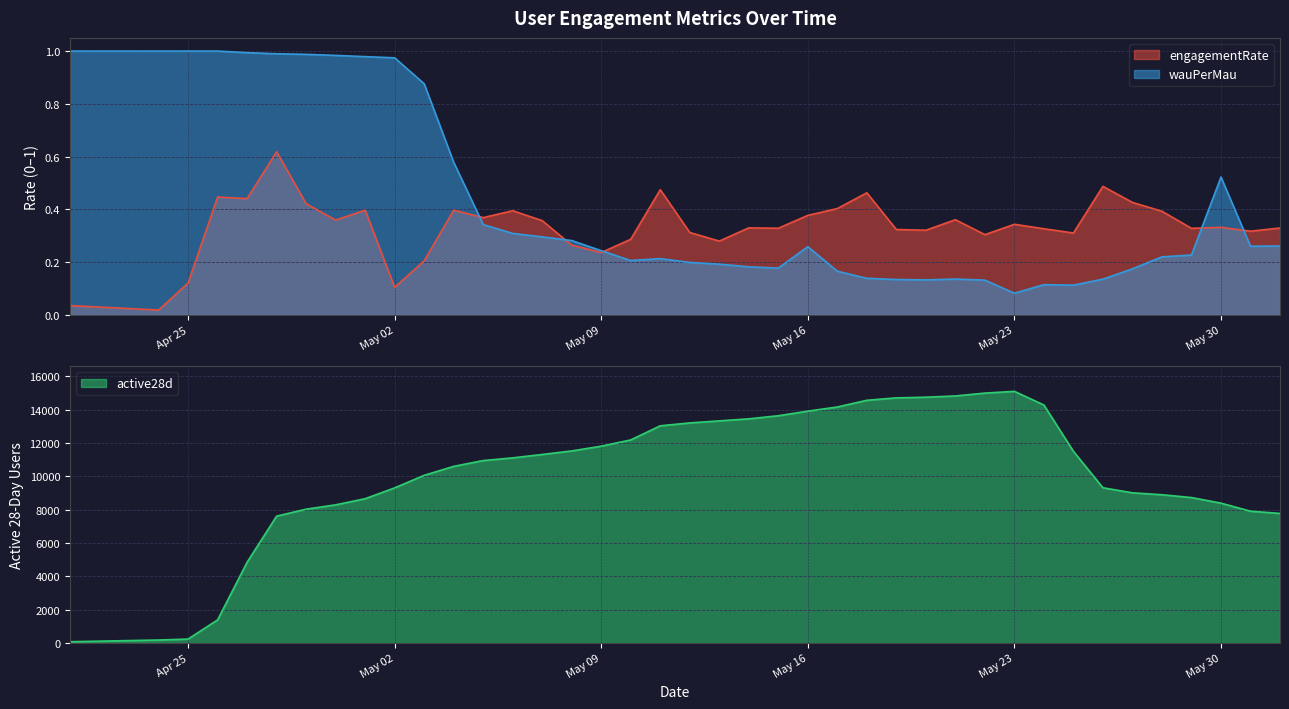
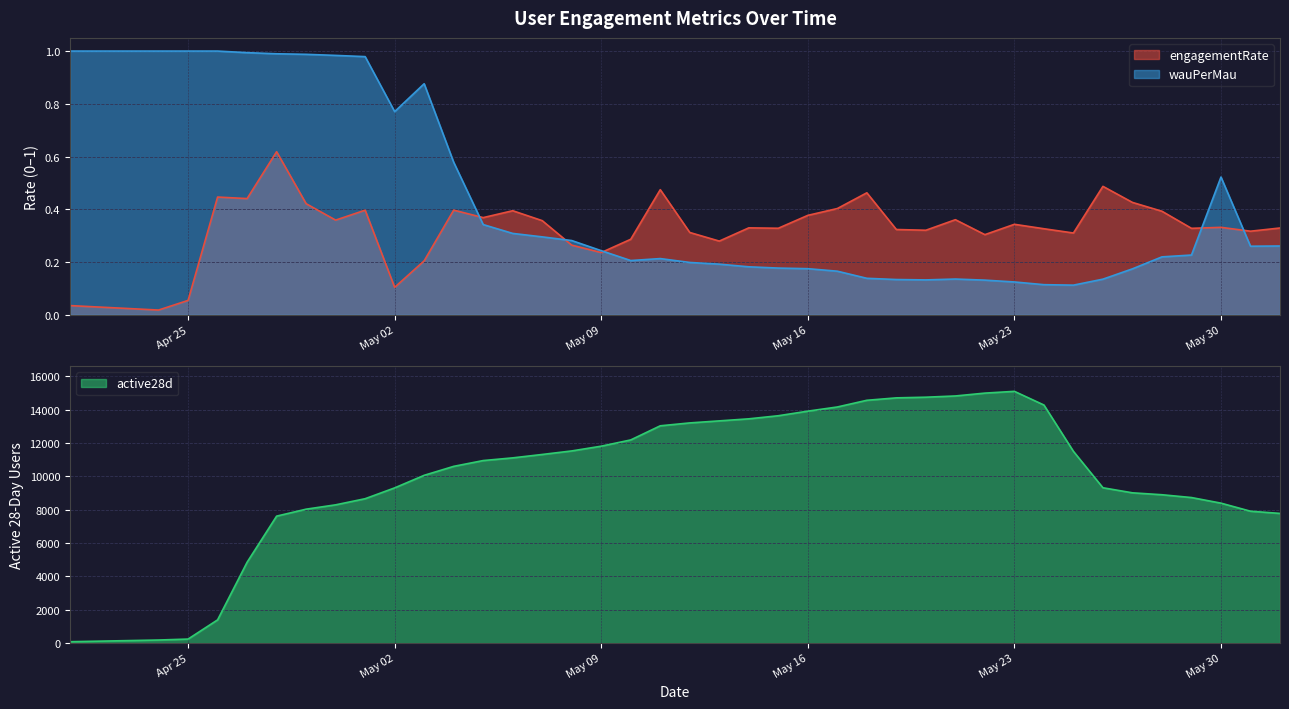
  {
    "User Engagement Metrics Over Time": {
      "engagementRate": {
-       "Apr 25": 0.12,
+       "Apr 25": 0.05,
        "May 02": 0.10,
        "May 16": 0.38,
        "May 23": 0.34,
        "May 30": 0.33
      },
      "wauPerMau": {
        "Apr 25": 1.00,
-       "May 02": 0.97,
-       "May 16": 0.26,
-       "May 23": 0.08,
+       "May 02": 0.77,
+       "May 16": 0.18,
+       "May 23": 0.12,
        "May 30": 0.52
      }
    }
  }
